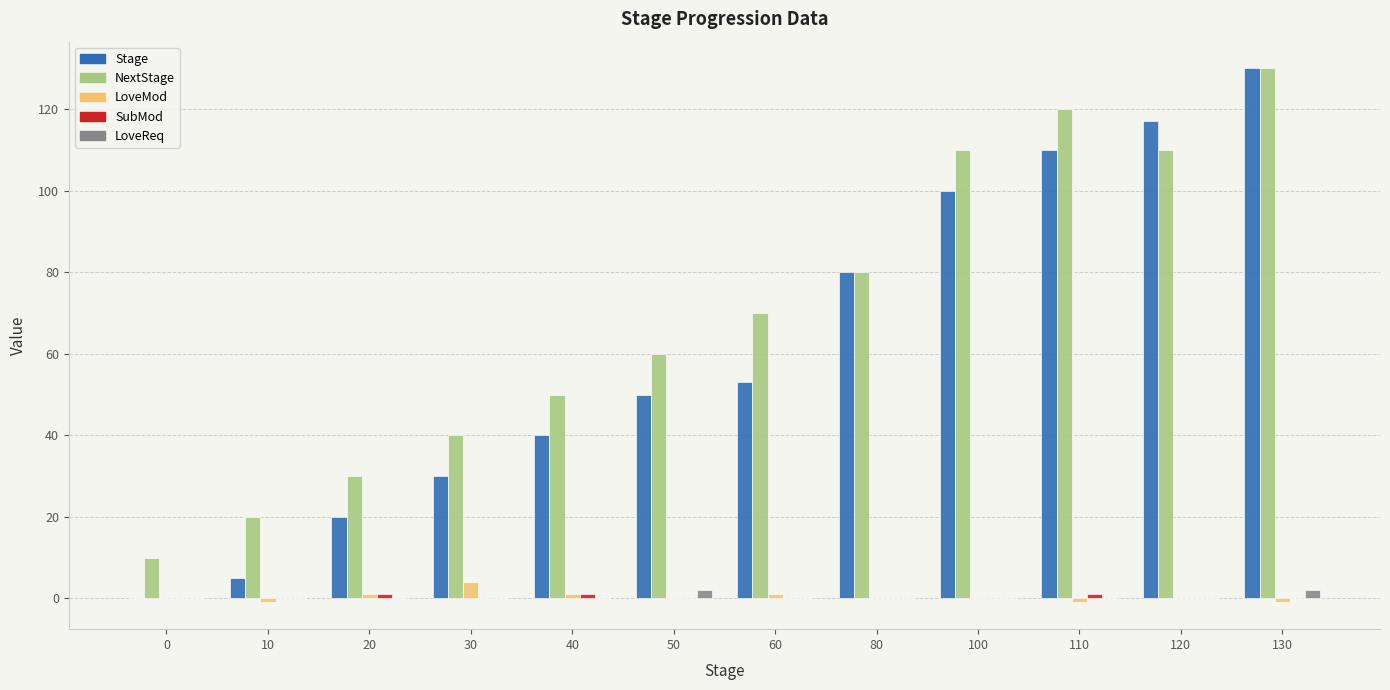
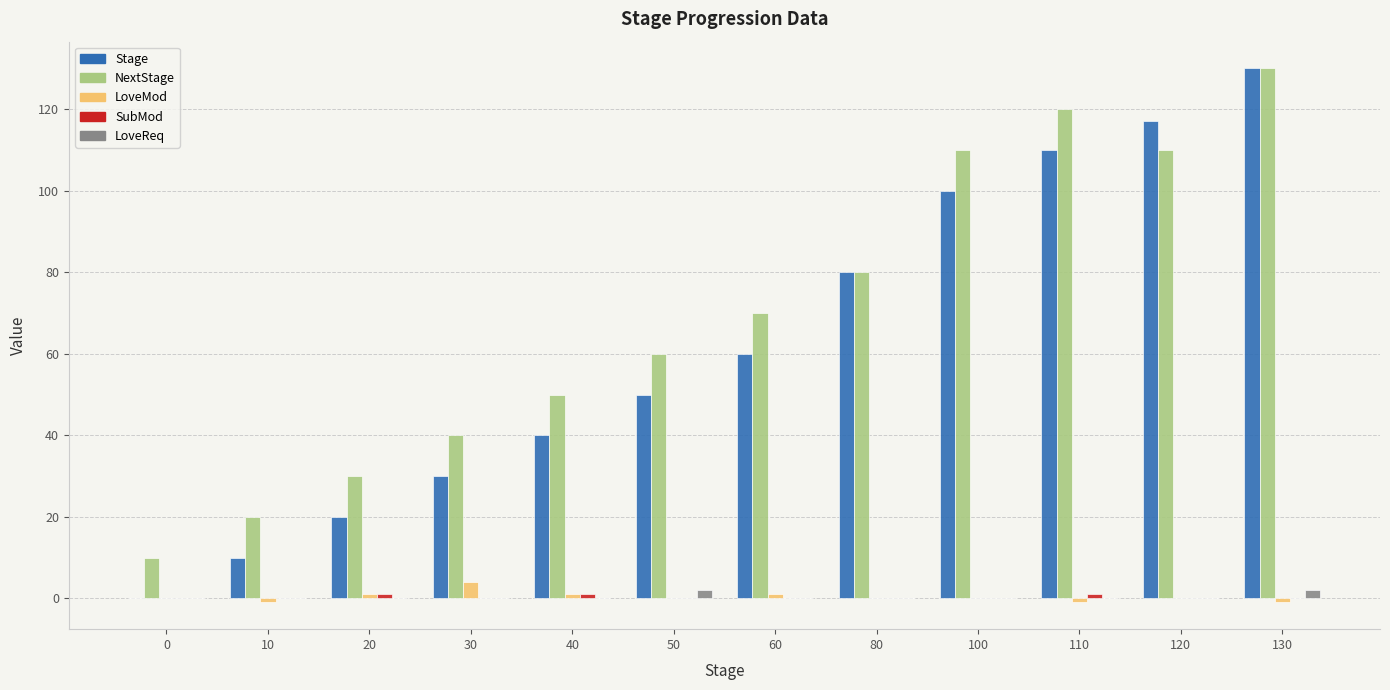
  {
    "Stage": {
      "0": 0,
-     "10": 5,
+     "10": 10,
      "20": 20,
      "30": 30,
      "40": 40,
      "50": 50,
-     "60": 53,
+     "60": 60,
      "80": 80,
      "100": 100,
      "110": 110,
      "120": 117,
      "130": 130
    },
    "NextStage": {
      "0": 10,
      "10": 20,
      "20": 30,
      "30": 40,
      "40": 50,
      "50": 60,
      "60": 70,
      "80": 80,
      "100": 110,
      "110": 120,
      "120": 110,
      "130": 130
    },
    "LoveMod": {
      "0": 0,
      "10": -1,
      "20": 1,
      "30": 4,
      "40": 1,
      "50": 0,
      "60": 1,
      "80": 0,
      "100": 0,
      "110": -1,
      "120": 0,
      "130": -1
    },
    "SubMod": {
      "0": 0,
      "10": 0,
      "20": 1,
      "30": 0,
      "40": 1,
      "50": 0,
      "60": 0,
      "80": 0,
      "100": 0,
      "110": 1,
      "120": 0,
      "130": 0
    },
    "LoveReq": {
      "0": 0,
      "10": 0,
      "20": 0,
      "30": 0,
      "40": 0,
      "50": 2,
      "60": 0,
      "80": 0,
      "100": 0,
      "110": 0,
      "120": 0,
      "130": 2
    }
  }
